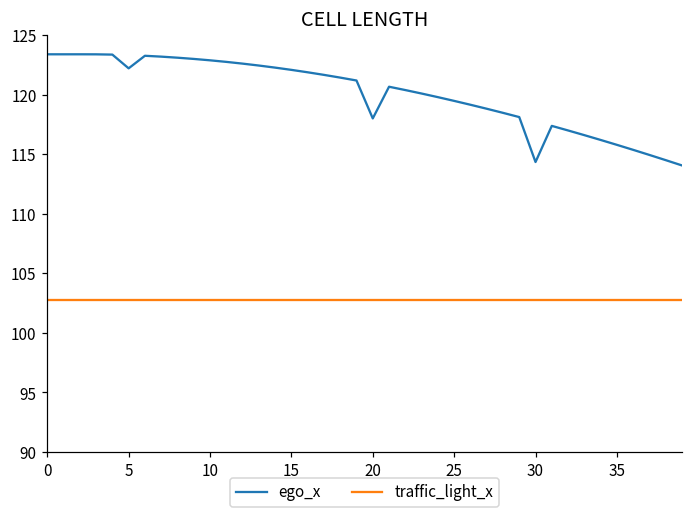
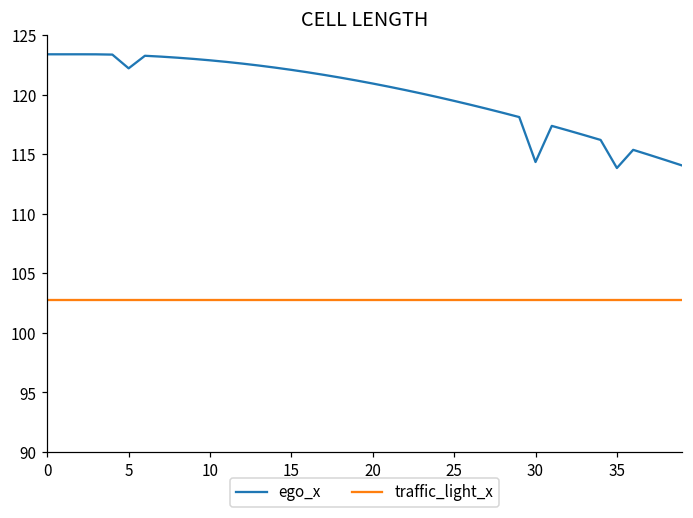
  {
    "ego_x": {
      "0": 123.4,
      "5": 122.2,
      "10": 122.9,
      "15": 122.1,
-     "20": 118.0,
+     "20": 120.9,
      "25": 119.5,
      "30": 114.3,
-     "35": 115.8
+     "35": 113.8
    },
    "traffic_light_x": {
      "0": 102.7,
      "5": 102.7,
      "10": 102.7,
      "15": 102.7,
      "20": 102.7,
      "25": 102.7,
      "30": 102.7,
      "35": 102.7
    }
  }
